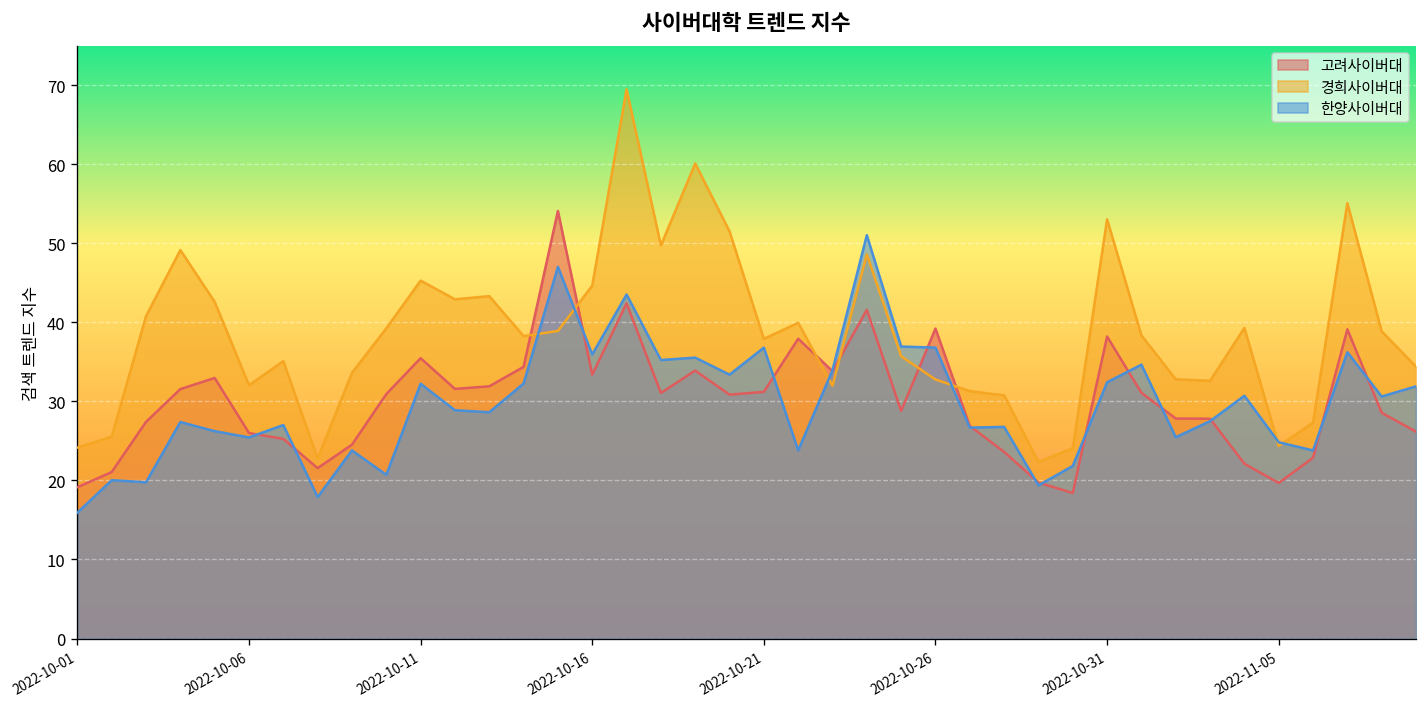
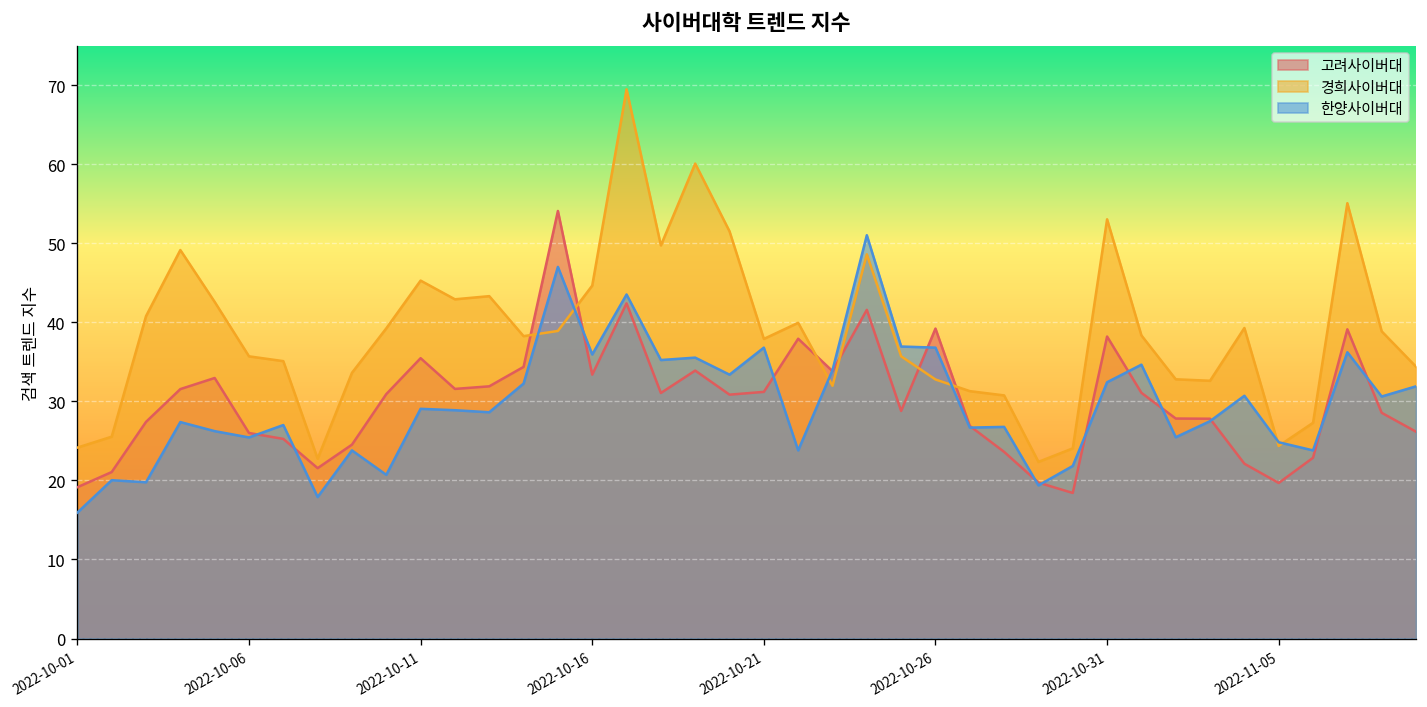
  {
    "고려사이버대": {
      "2022-10-01": 19,
      "2022-10-06": 26,
      "2022-10-11": 35,
      "2022-10-16": 33,
      "2022-10-21": 31,
      "2022-10-26": 39,
      "2022-10-31": 38,
      "2022-11-05": 20
    },
    "경희사이버대": {
      "2022-10-01": 24,
-     "2022-10-06": 32,
+     "2022-10-06": 36,
      "2022-10-11": 45,
      "2022-10-16": 45,
      "2022-10-21": 38,
      "2022-10-26": 33,
      "2022-10-31": 53,
      "2022-11-05": 24
    },
    "한양사이버대": {
      "2022-10-01": 16,
      "2022-10-06": 25,
-     "2022-10-11": 32,
+     "2022-10-11": 29,
      "2022-10-16": 36,
      "2022-10-21": 37,
      "2022-10-26": 37,
      "2022-10-31": 32,
      "2022-11-05": 25
    }
  }
